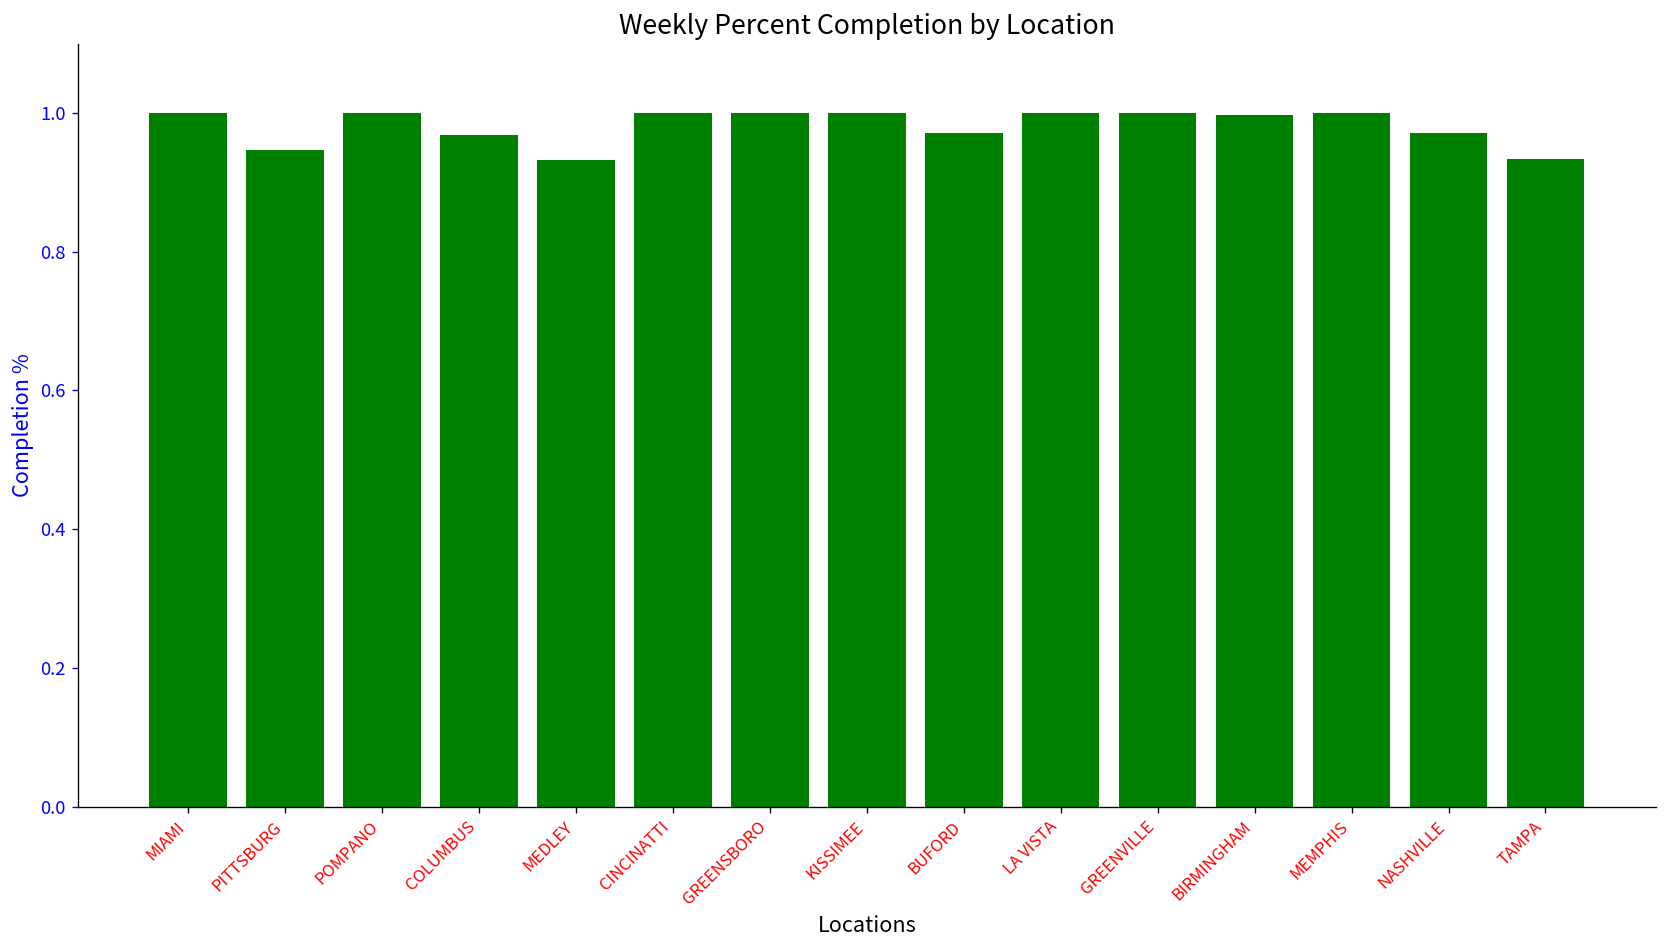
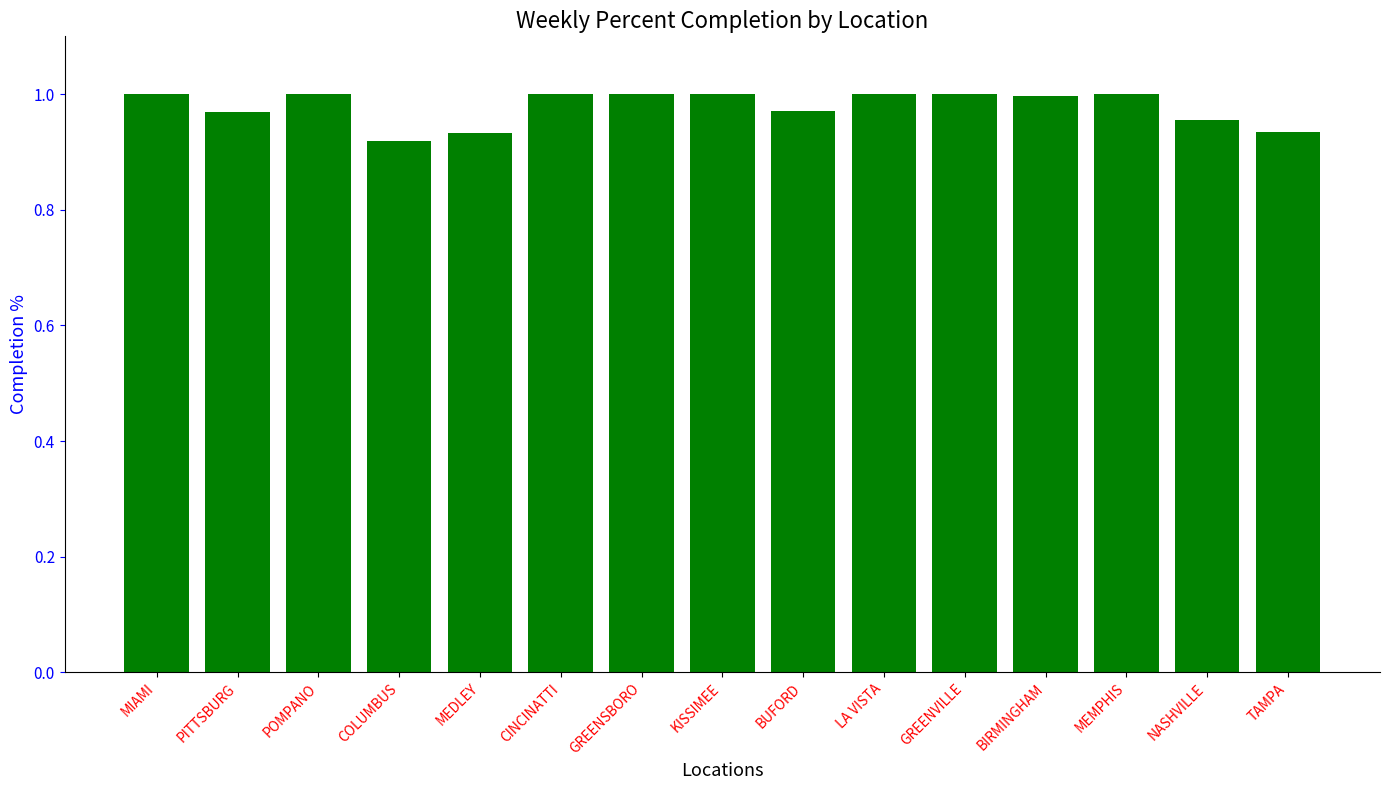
  {
    "MIAMI": 1.00,
-   "PITTSBURG": 0.95,
+   "PITTSBURG": 0.97,
    "POMPANO": 1.00,
-   "COLUMBUS": 0.97,
+   "COLUMBUS": 0.92,
    "MEDLEY": 0.93,
    "CINCINATTI": 1.00,
    "GREENSBORO": 1.00,
    "KISSIMEE": 1.00,
    "BUFORD": 0.97,
    "LA VISTA": 1.00,
    "GREENVILLE": 1.00,
    "BIRMINGHAM": 1.00,
    "MEMPHIS": 1.00,
-   "NASHVILLE": 0.97,
+   "NASHVILLE": 0.96,
    "TAMPA": 0.93
  }
